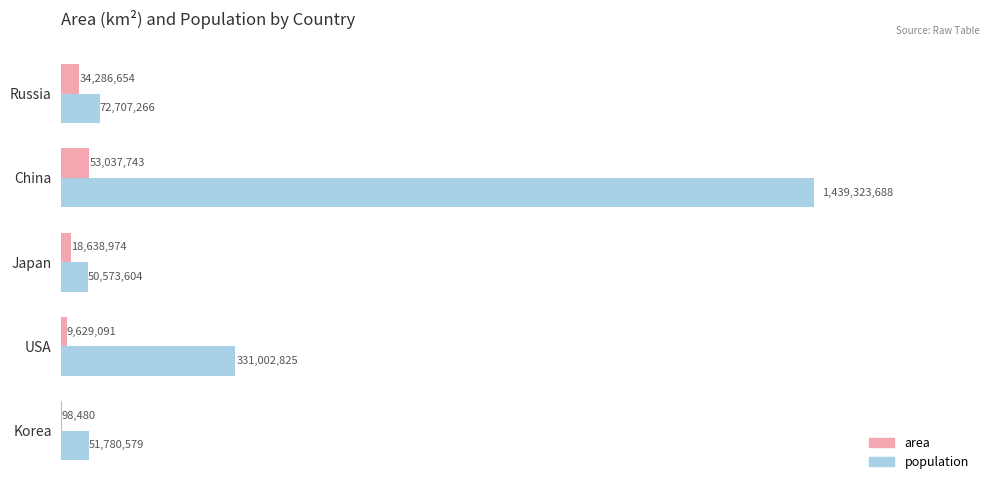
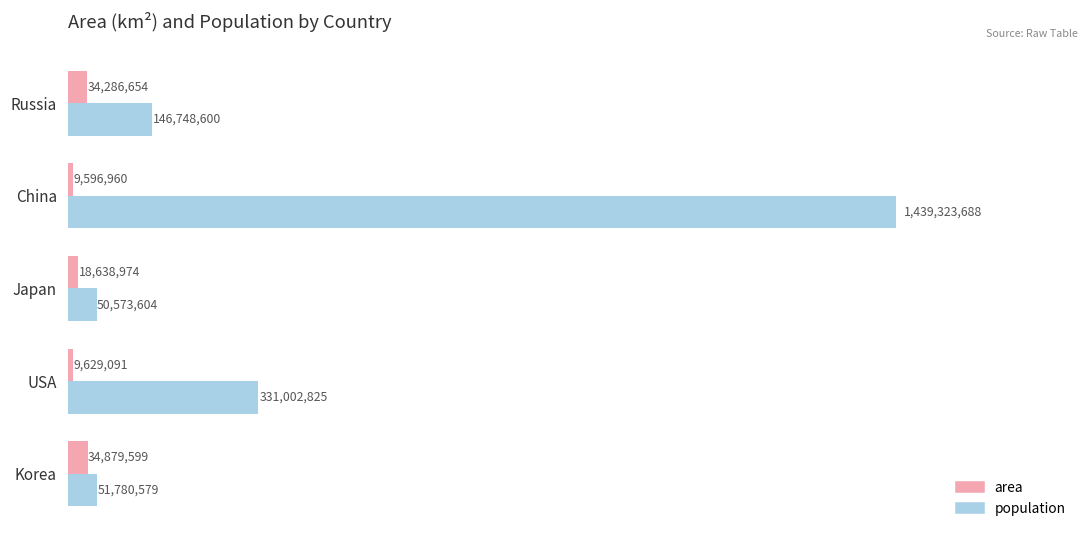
  {
    "area": {
      "Russia": "34,286,654",
-     "China": "53,037,743",
+     "China": "9,596,960",
      "Japan": "18,638,974",
      "USA": "9,629,091",
-     "Korea": "98,480"
+     "Korea": "34,879,599"
    },
    "population": {
-     "Russia": "72,707,266",
+     "Russia": "146,748,600",
      "China": "1,439,323,688",
      "Japan": "50,573,604",
      "USA": "331,002,825",
      "Korea": "51,780,579"
    }
  }
